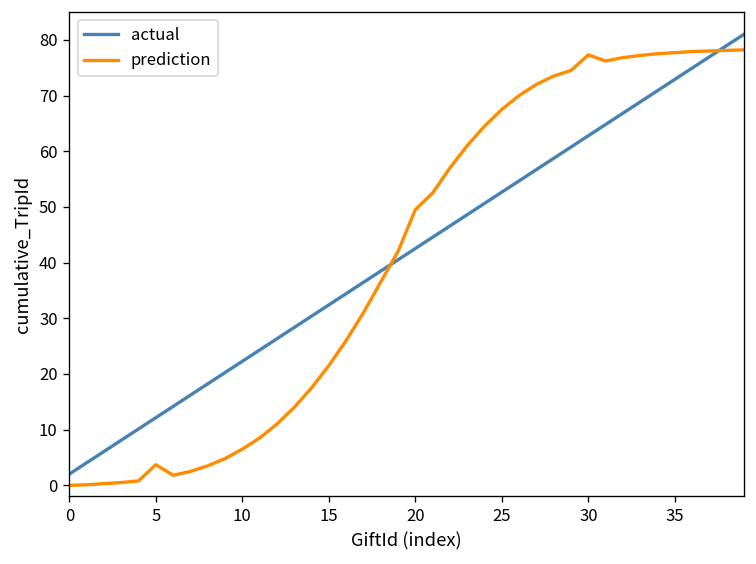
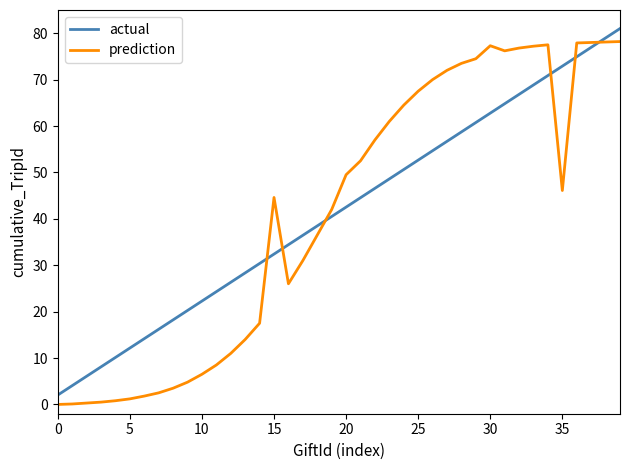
  {
    "actual": {
      "0": 2,
      "5": 12,
      "10": 22,
      "15": 32,
      "20": 43,
      "25": 53,
      "30": 63,
      "35": 73
    },
    "prediction": {
      "0": 0,
-     "5": 4,
+     "5": 1,
      "10": 7,
-     "15": 22,
+     "15": 45,
      "20": 50,
      "25": 68,
      "30": 77,
-     "35": 78
+     "35": 46
    }
  }
